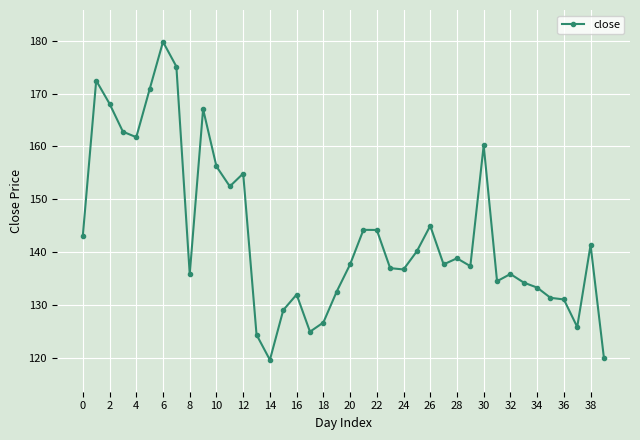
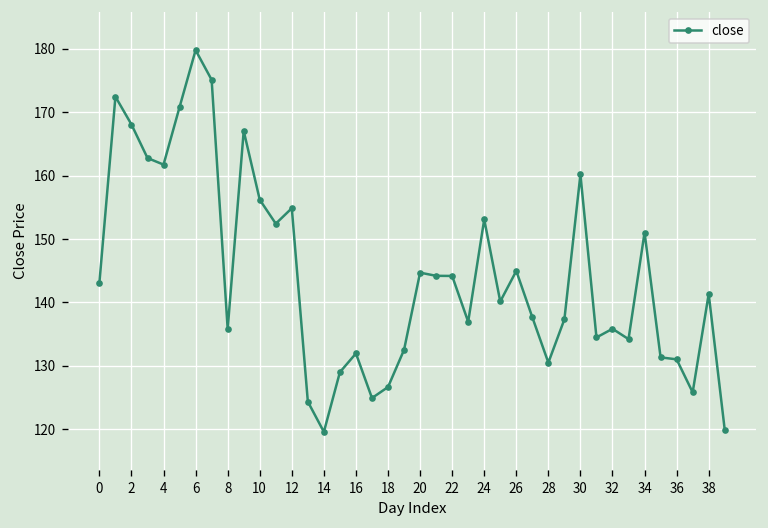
  {
    "0": 143,
    "2": 168,
    "4": 162,
    "6": 180,
    "8": 136,
    "10": 156,
    "12": 155,
    "14": 120,
    "16": 132,
    "18": 127,
-   "20": 138,
+   "20": 145,
    "22": 144,
-   "24": 137,
+   "24": 153,
    "26": 145,
-   "28": 139,
+   "28": 131,
    "30": 160,
    "32": 136,
-   "34": 133,
+   "34": 151,
    "36": 131,
    "38": 141
  }
